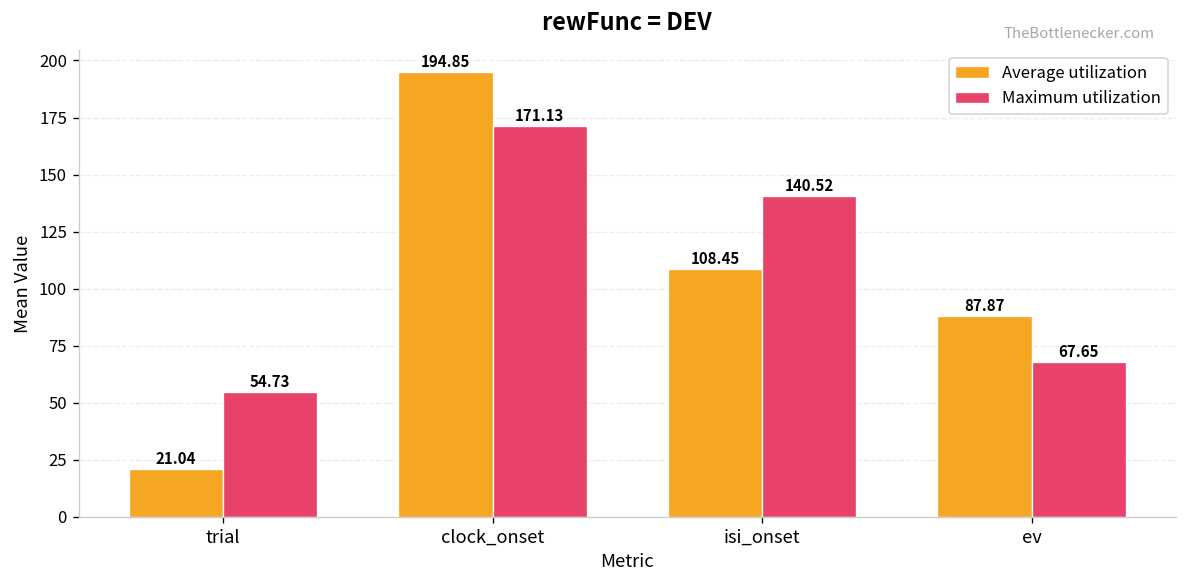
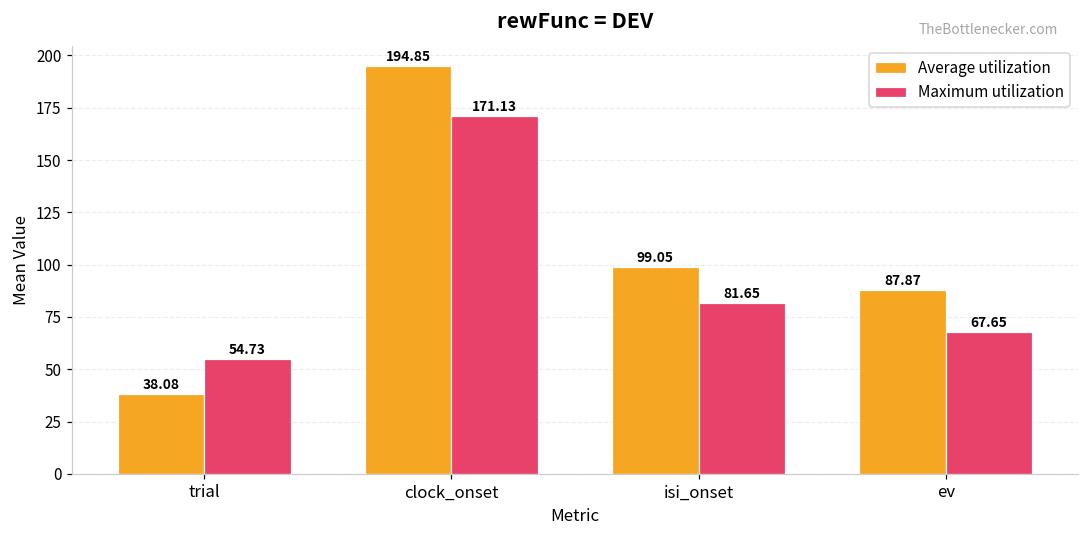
  {
    "Average utilization": {
-     "trial": 21.04,
+     "trial": 38.08,
      "clock_onset": 194.85,
-     "isi_onset": 108.45,
+     "isi_onset": 99.05,
      "ev": 87.87
    },
    "Maximum utilization": {
      "trial": 54.73,
      "clock_onset": 171.13,
-     "isi_onset": 140.52,
+     "isi_onset": 81.65,
      "ev": 67.65
    }
  }
